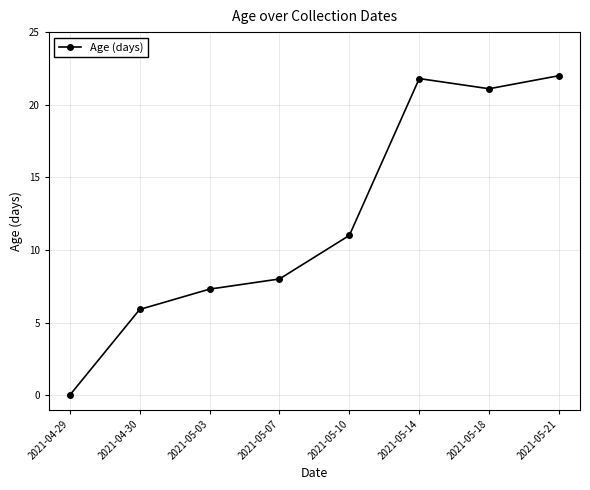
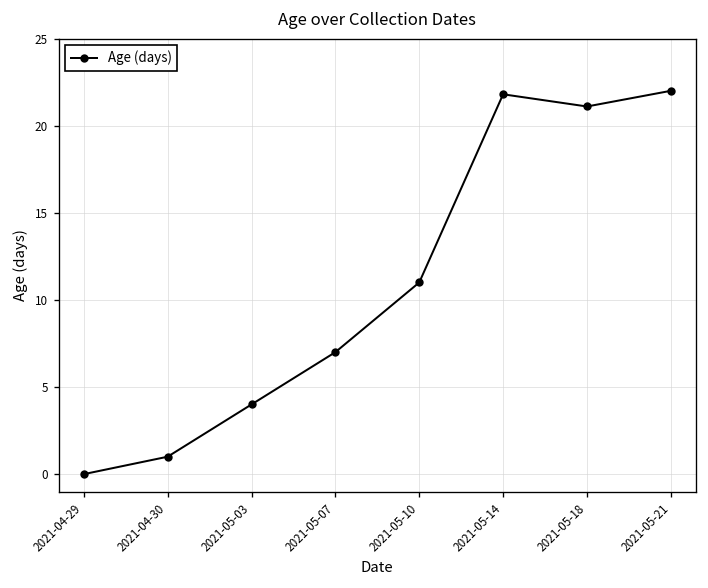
  {
    "2021-04-29": 0.0,
-   "2021-04-30": 5.9,
-   "2021-05-03": 7.3,
-   "2021-05-07": 8,
+   "2021-04-30": 1.0,
+   "2021-05-03": 4.0,
+   "2021-05-07": 7,
    "2021-05-10": 11.0,
    "2021-05-14": 21.8,
    "2021-05-18": 21.1,
    "2021-05-21": 22.0
  }
